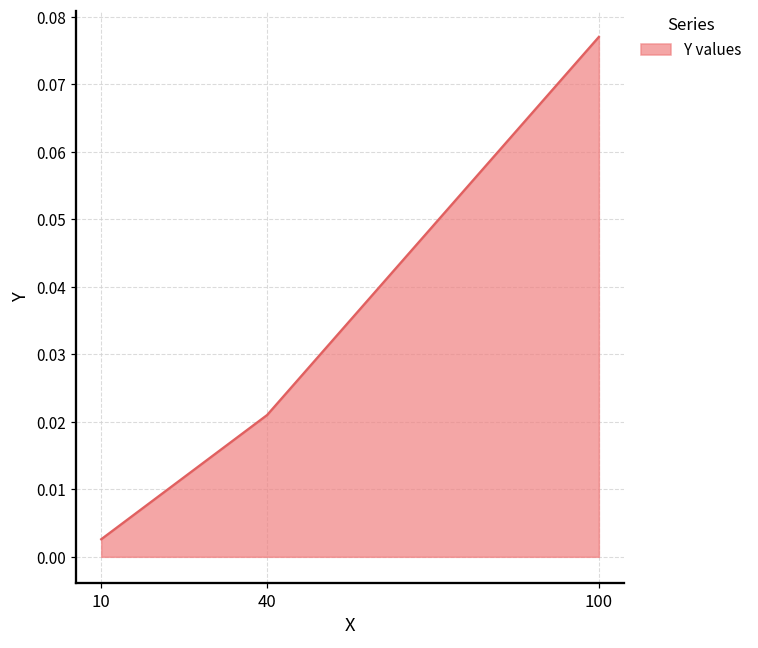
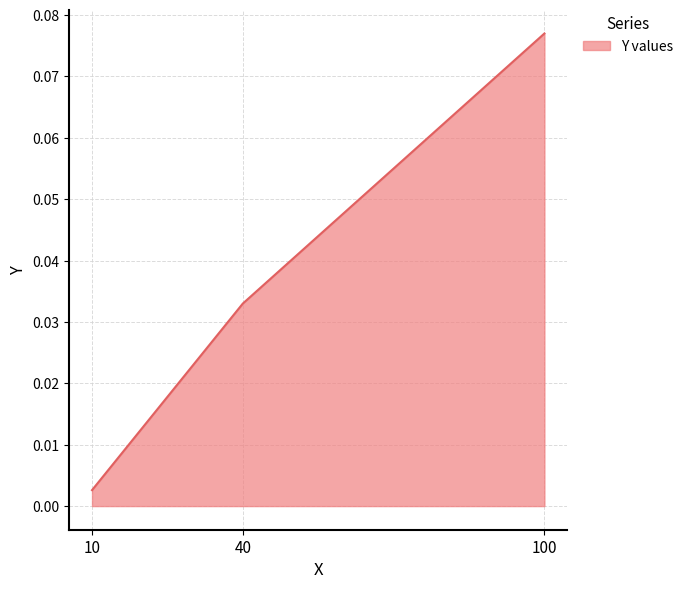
  {
    "10": 0.003,
-   "40": 0.021,
+   "40": 0.033,
    "100": 0.077
  }
